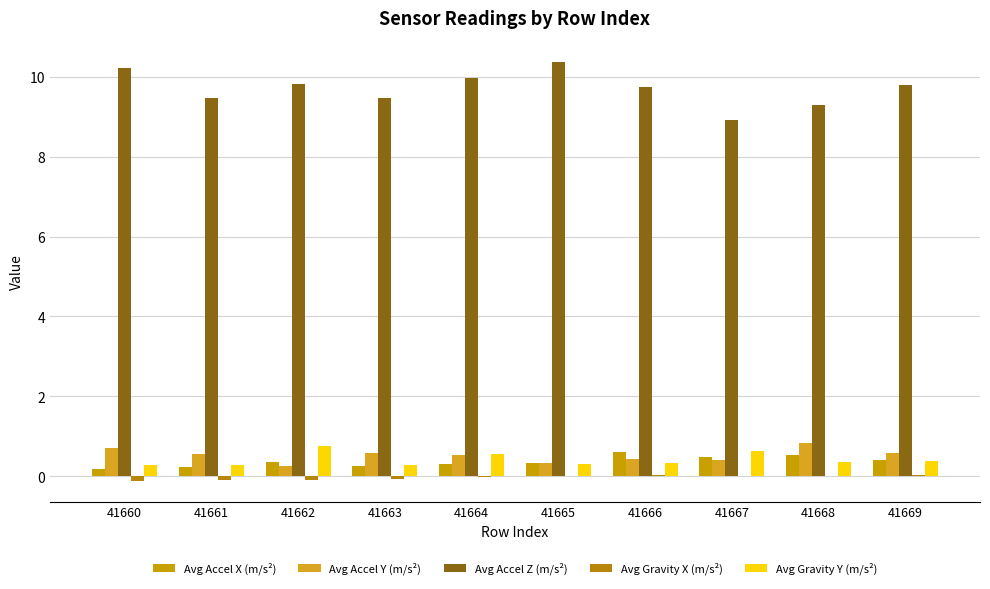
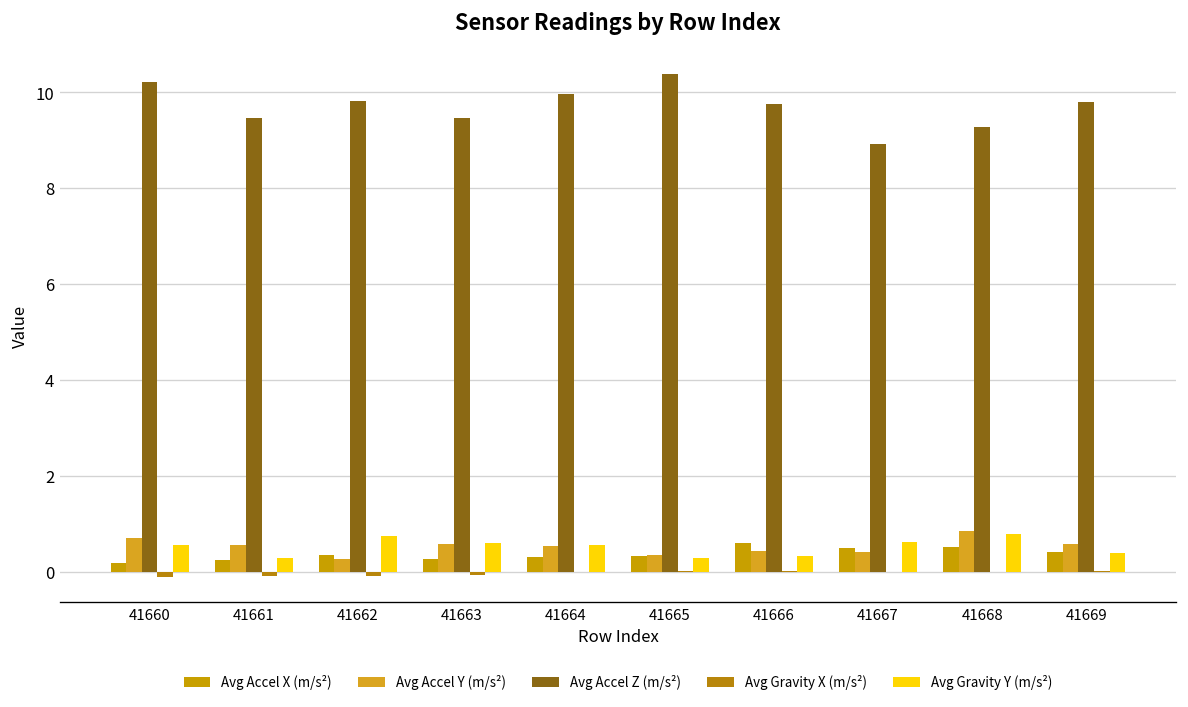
  {
    "Avg Gravity Y (m/s²)": {
-     "41660": 0.3,
+     "41660": 0.5,
      "41661": 0.3,
      "41662": 0.8,
-     "41663": 0.3,
+     "41663": 0.6,
      "41664": 0.6,
      "41665": 0.3,
      "41666": 0.3,
      "41667": 0.6,
-     "41668": 0.4,
+     "41668": 0.8,
      "41669": 0.4
    }
  }
